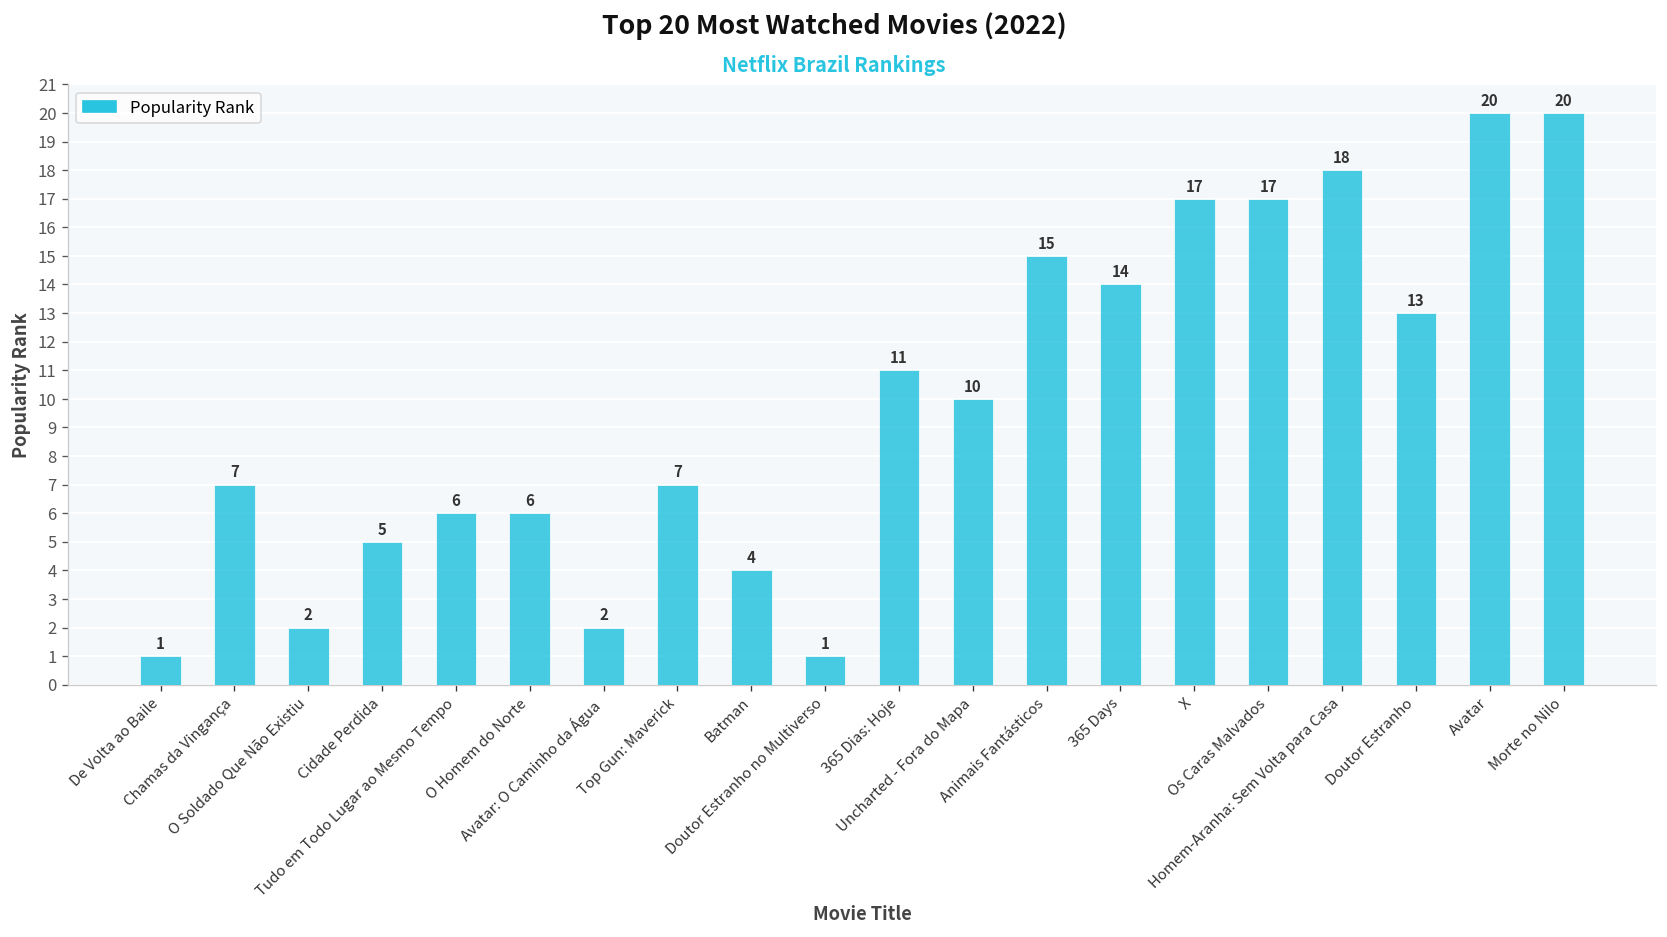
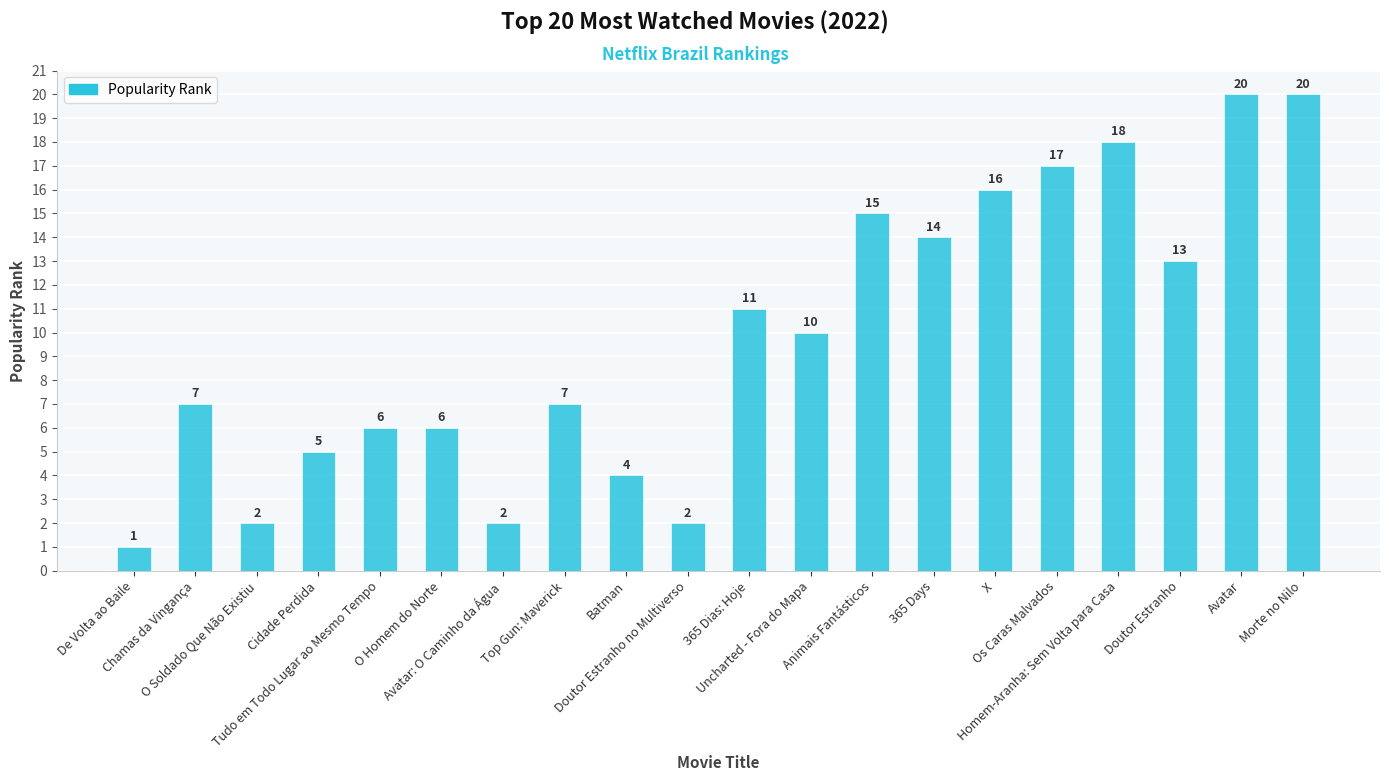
  {
    "De Volta ao Baile": 1,
    "Chamas da Vingança": 7,
    "O Soldado Que Não Existiu": 2,
    "Cidade Perdida": 5,
    "Tudo em Todo Lugar ao Mesmo Tempo": 6,
    "O Homem do Norte": 6,
    "Avatar: O Caminho da Água": 2,
    "Top Gun: Maverick": 7,
    "Batman": 4,
-   "Doutor Estranho no Multiverso": 1,
+   "Doutor Estranho no Multiverso": 2,
    "365 Dias: Hoje": 11,
    "Uncharted - Fora do Mapa": 10,
    "Animais Fantásticos": 15,
    "365 Days": 14,
-   "X": 17,
+   "X": 16,
    "Os Caras Malvados": 17,
    "Homem-Aranha: Sem Volta para Casa": 18,
    "Doutor Estranho": 13,
    "Avatar": 20,
    "Morte no Nilo": 20
  }
